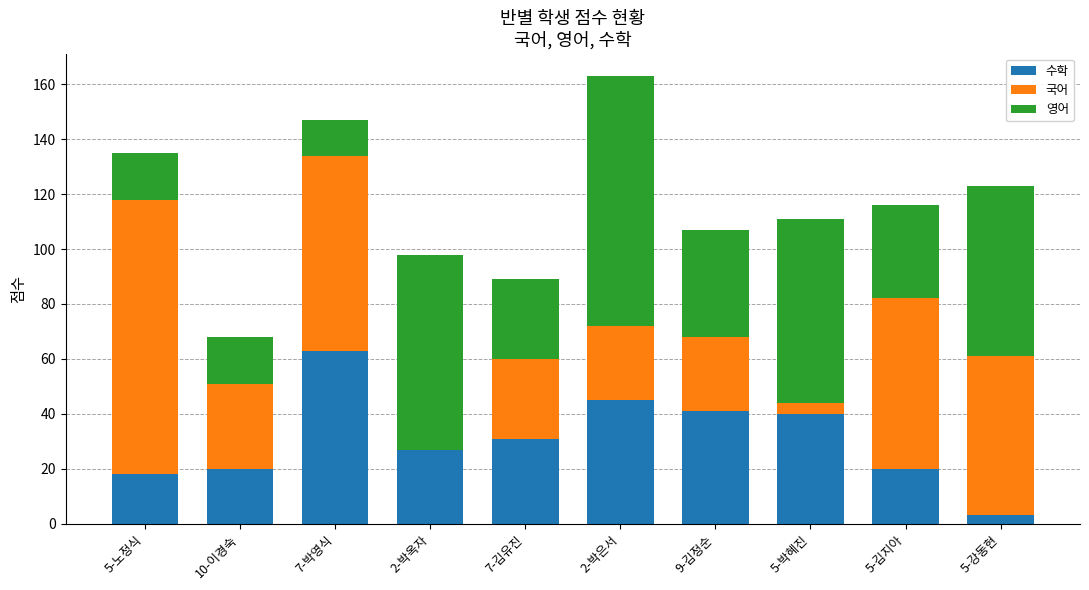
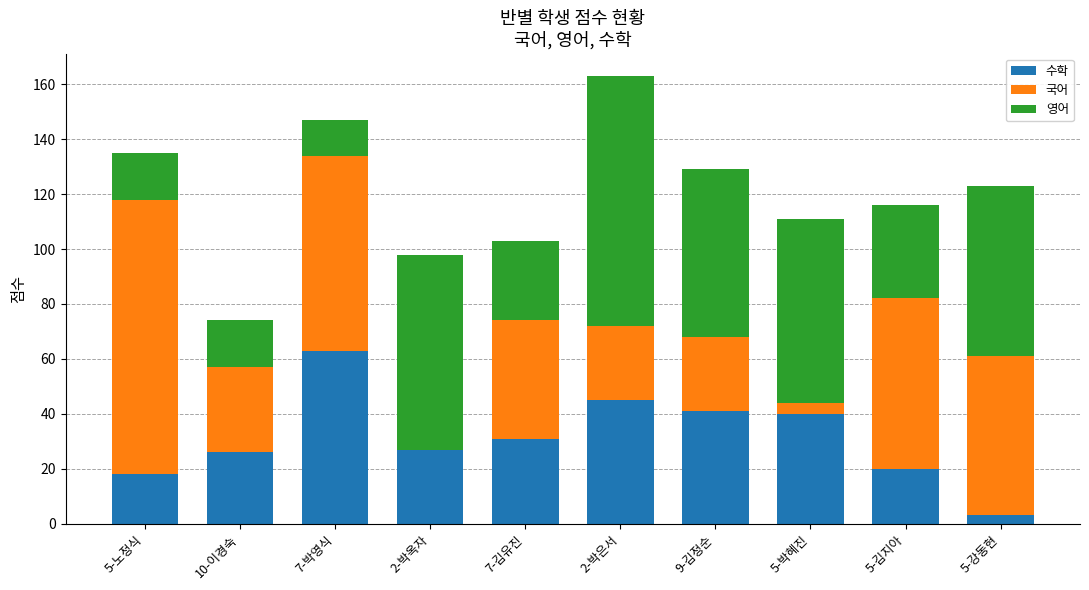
  {
    "수학": {
      "5-노정식": 18,
-     "10-이경숙": 20,
+     "10-이경숙": 26,
      "7-박영식": 63,
      "2-박옥자": 27,
      "7-김유진": 31,
      "2-박은서": 45,
      "9-김정순": 41,
      "5-박혜진": 40,
      "5-김지아": 20,
      "5-강동현": 3
    },
    "국어": {
      "5-노정식": 100,
      "10-이경숙": 31,
      "7-박영식": 71,
      "2-박옥자": 0,
-     "7-김유진": 29,
+     "7-김유진": 43,
      "2-박은서": 27,
      "9-김정순": 27,
      "5-박혜진": 4,
      "5-김지아": 62,
      "5-강동현": 58
    },
    "영어": {
      "5-노정식": 17,
      "10-이경숙": 17,
      "7-박영식": 13,
      "2-박옥자": 71,
      "7-김유진": 29,
      "2-박은서": 91,
-     "9-김정순": 39,
+     "9-김정순": 61,
      "5-박혜진": 67,
      "5-김지아": 34,
      "5-강동현": 62
    }
  }
